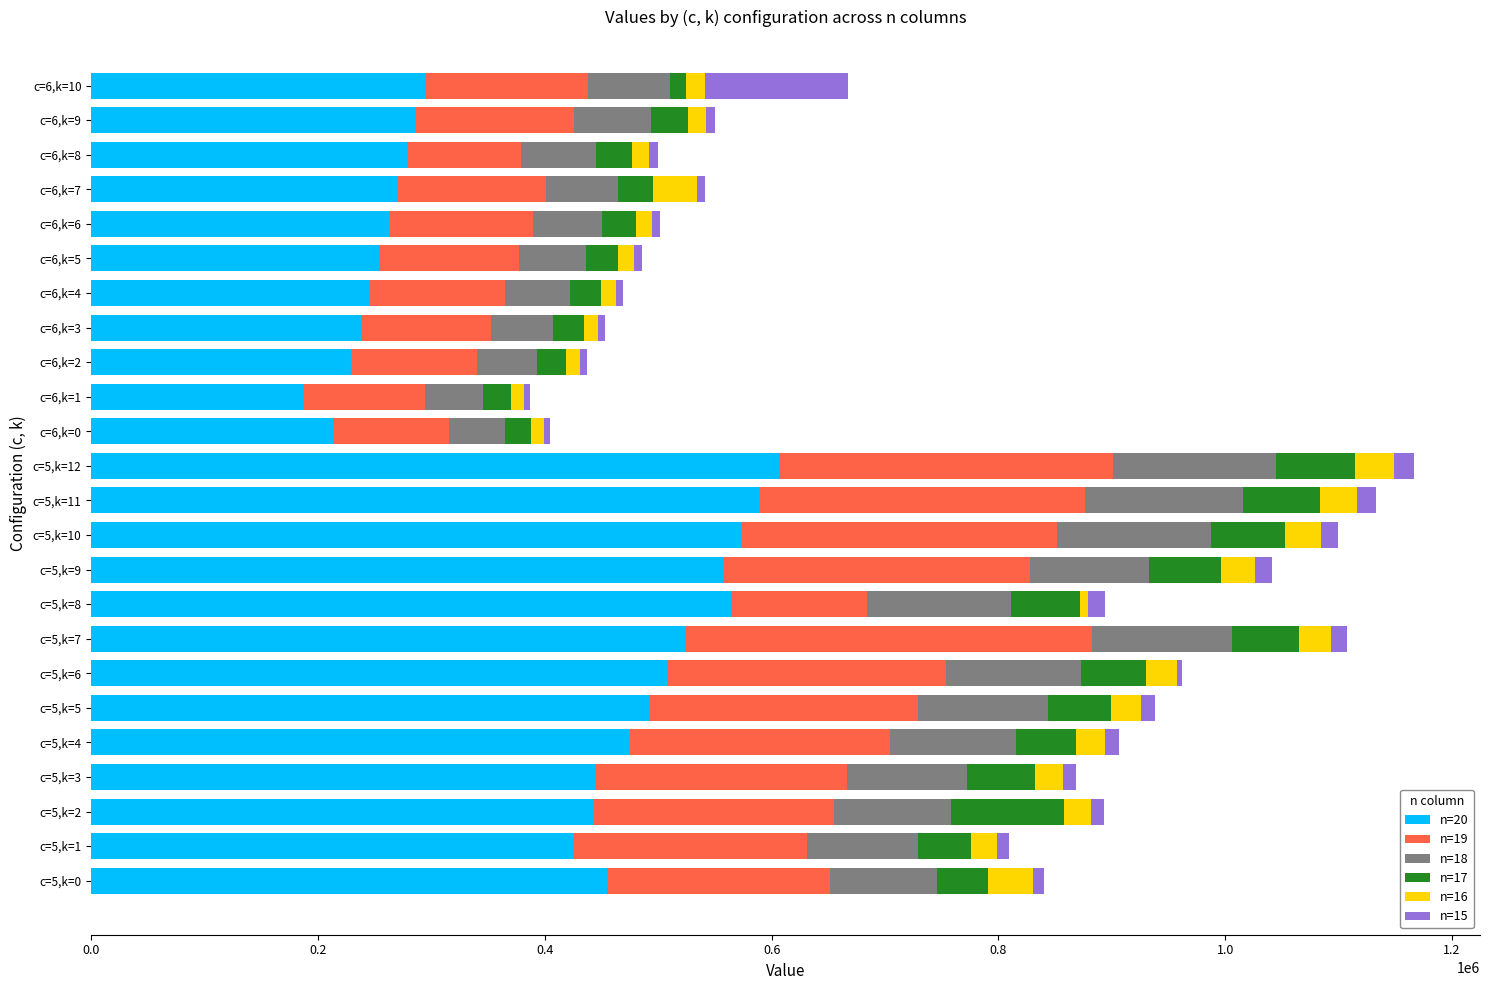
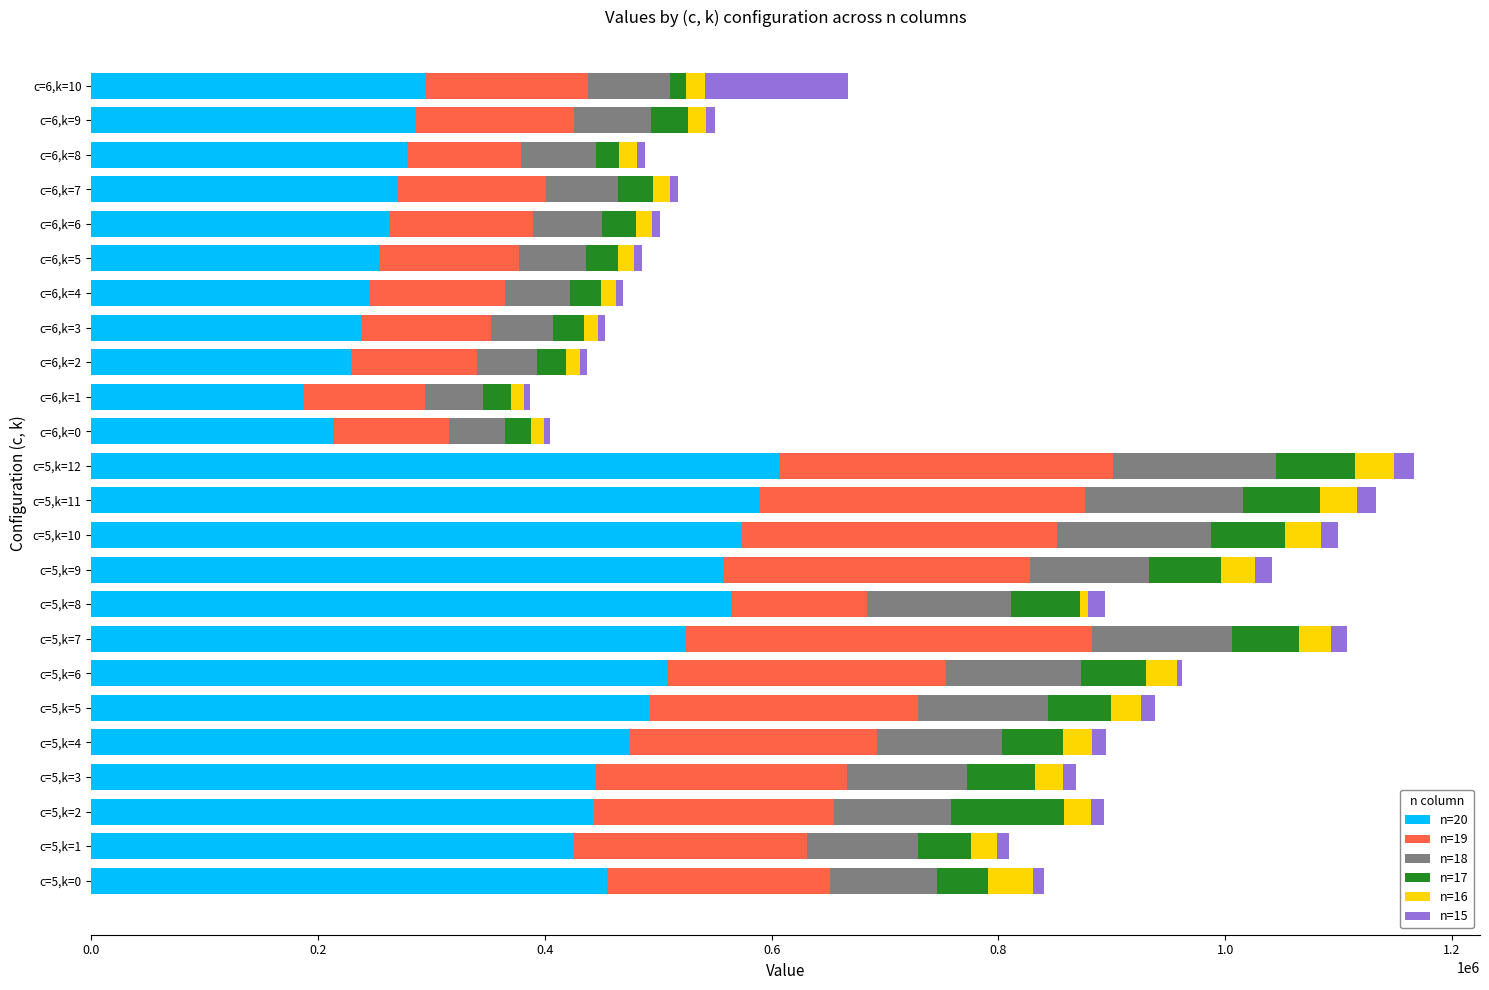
  {
    "n=20": {
      "c=6,k=10": 295000,
      "c=6,k=9": 287000,
      "c=6,k=8": 279000,
      "c=6,k=7": 270000,
      "c=6,k=6": 262000,
      "c=6,k=5": 254000,
      "c=6,k=4": 246000,
      "c=6,k=3": 238000,
      "c=6,k=2": 229000,
      "c=6,k=1": 187000,
      "c=6,k=0": 213000,
      "c=5,k=12": 606000,
      "c=5,k=11": 590000,
      "c=5,k=10": 573000,
      "c=5,k=9": 557000,
      "c=5,k=8": 564000,
      "c=5,k=7": 524000,
      "c=5,k=6": 508000,
      "c=5,k=5": 492000,
      "c=5,k=4": 475000,
      "c=5,k=3": 445000,
      "c=5,k=2": 442000,
      "c=5,k=1": 426000,
      "c=5,k=0": 455000
    },
    "n=19": {
      "c=6,k=10": 143000,
      "c=6,k=9": 139000,
      "c=6,k=8": 101000,
      "c=6,k=7": 131000,
      "c=6,k=6": 127000,
      "c=6,k=5": 123000,
      "c=6,k=4": 119000,
      "c=6,k=3": 115000,
      "c=6,k=2": 111000,
      "c=6,k=1": 106000,
      "c=6,k=0": 102000,
      "c=5,k=12": 295000,
      "c=5,k=11": 287000,
      "c=5,k=10": 279000,
      "c=5,k=9": 270000,
      "c=5,k=8": 120000,
      "c=5,k=7": 358000,
      "c=5,k=6": 246000,
      "c=5,k=5": 238000,
-     "c=5,k=4": 229000,
+     "c=5,k=4": 218000,
      "c=5,k=3": 221000,
      "c=5,k=2": 213000,
      "c=5,k=1": 205000,
      "c=5,k=0": 197000
    },
    "n=18": {
      "c=6,k=10": 72000,
      "c=6,k=9": 68000,
      "c=6,k=8": 66000,
      "c=6,k=7": 63000,
      "c=6,k=6": 61000,
      "c=6,k=5": 59000,
      "c=6,k=4": 57000,
      "c=6,k=3": 55000,
      "c=6,k=2": 53000,
      "c=6,k=1": 51000,
      "c=6,k=0": 49000,
      "c=5,k=12": 143000,
      "c=5,k=11": 139000,
      "c=5,k=10": 135000,
      "c=5,k=9": 105000,
      "c=5,k=8": 127000,
      "c=5,k=7": 123000,
      "c=5,k=6": 119000,
      "c=5,k=5": 115000,
      "c=5,k=4": 111000,
      "c=5,k=3": 106000,
      "c=5,k=2": 102000,
      "c=5,k=1": 98000,
      "c=5,k=0": 94000
    },
    "n=17": {
      "c=6,k=10": 15000,
      "c=6,k=9": 33000,
-     "c=6,k=8": 32000,
+     "c=6,k=8": 21000,
      "c=6,k=7": 31000,
      "c=6,k=6": 30000,
      "c=6,k=5": 29000,
      "c=6,k=4": 28000,
      "c=6,k=3": 27000,
      "c=6,k=2": 26000,
      "c=6,k=1": 25000,
      "c=6,k=0": 24000,
      "c=5,k=12": 70000,
      "c=5,k=11": 68000,
      "c=5,k=10": 66000,
      "c=5,k=9": 63000,
      "c=5,k=8": 61000,
      "c=5,k=7": 59000,
      "c=5,k=6": 57000,
      "c=5,k=5": 55000,
      "c=5,k=4": 53000,
      "c=5,k=3": 60000,
      "c=5,k=2": 100000,
      "c=5,k=1": 47000,
      "c=5,k=0": 45000
    },
    "n=16": {
      "c=6,k=10": 16000,
      "c=6,k=9": 16000,
      "c=6,k=8": 15000,
-     "c=6,k=7": 38000,
+     "c=6,k=7": 15000,
      "c=6,k=6": 14000,
      "c=6,k=5": 14000,
      "c=6,k=4": 13000,
      "c=6,k=3": 13000,
      "c=6,k=2": 12000,
      "c=6,k=1": 12000,
      "c=6,k=0": 11000,
      "c=5,k=12": 35000,
      "c=5,k=11": 33000,
      "c=5,k=10": 32000,
      "c=5,k=9": 31000,
      "c=5,k=8": 7000,
      "c=5,k=7": 29000,
      "c=5,k=6": 28000,
      "c=5,k=5": 27000,
      "c=5,k=4": 26000,
      "c=5,k=3": 25000,
      "c=5,k=2": 24000,
      "c=5,k=1": 23000,
      "c=5,k=0": 40000
    },
    "n=15": {
      "c=6,k=10": 127000,
      "c=6,k=9": 8000,
      "c=6,k=8": 7000,
      "c=6,k=7": 7000,
      "c=6,k=6": 7000,
      "c=6,k=5": 7000,
      "c=6,k=4": 6000,
      "c=6,k=3": 6000,
      "c=6,k=2": 6000,
      "c=6,k=1": 6000,
      "c=6,k=0": 5000,
      "c=5,k=12": 17000,
      "c=5,k=11": 16000,
      "c=5,k=10": 15000,
      "c=5,k=9": 15000,
      "c=5,k=8": 14000,
      "c=5,k=7": 14000,
      "c=5,k=6": 5000,
      "c=5,k=5": 13000,
      "c=5,k=4": 12000,
      "c=5,k=3": 12000,
      "c=5,k=2": 11000,
      "c=5,k=1": 11000,
      "c=5,k=0": 10000
    }
  }
